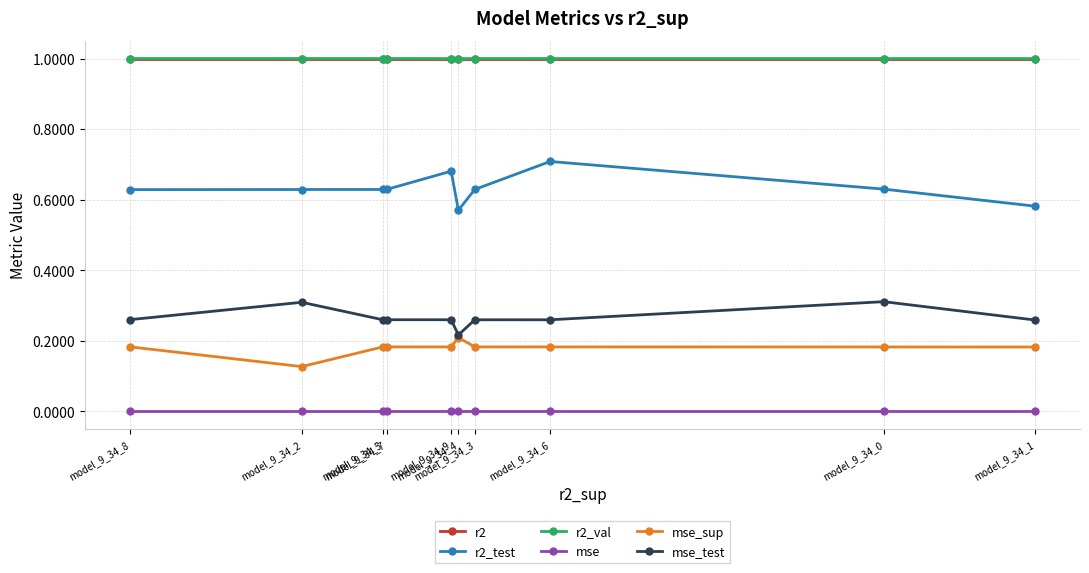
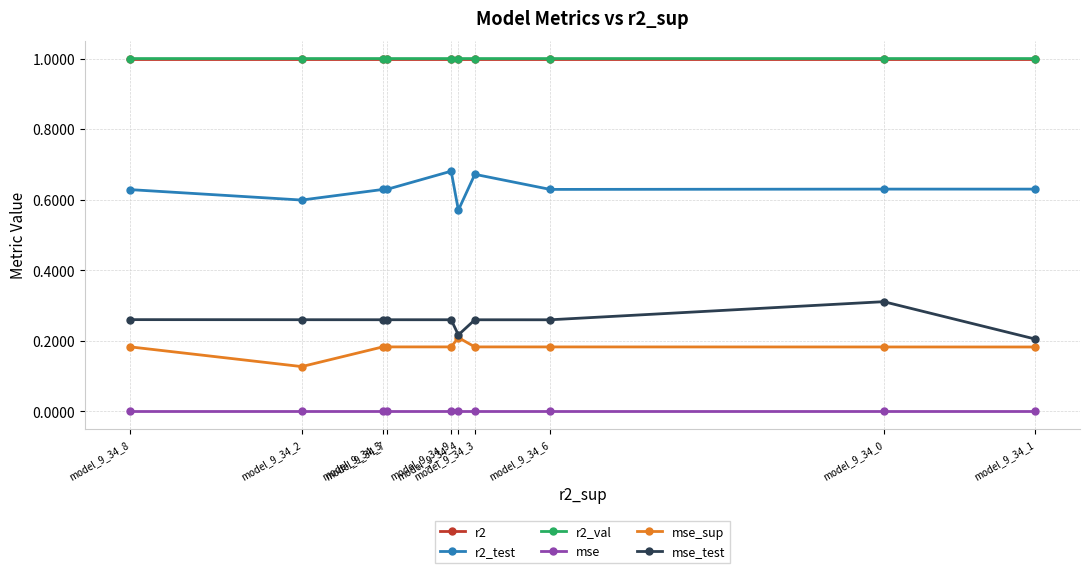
  {
    "r2_val": {
      "model_9_34_8": 1.00,
      "model_9_34_2": 1.00,
      "model_9_34_5": 1.00,
      "model_9_34_7": 1.00,
      "model_9_34_9": 1.00,
      "model_9_34_4": 1.00,
      "model_9_34_3": 1.00,
      "model_9_34_6": 1.00,
      "model_9_34_0": 1.00,
      "model_9_34_1": 1.00
    },
    "r2_test": {
      "model_9_34_8": 0.63,
-     "model_9_34_2": 0.63,
+     "model_9_34_2": 0.60,
      "model_9_34_5": 0.63,
      "model_9_34_7": 0.63,
      "model_9_34_9": 0.68,
      "model_9_34_4": 0.57,
-     "model_9_34_3": 0.63,
-     "model_9_34_6": 0.71,
+     "model_9_34_3": 0.67,
+     "model_9_34_6": 0.63,
      "model_9_34_0": 0.63,
-     "model_9_34_1": 0.58
+     "model_9_34_1": 0.63
    },
    "mse": {
      "model_9_34_8": 0.00,
      "model_9_34_2": 0.00,
      "model_9_34_5": 0.00,
      "model_9_34_7": 0.00,
      "model_9_34_9": 0.00,
      "model_9_34_4": 0.00,
      "model_9_34_3": 0.00,
      "model_9_34_6": 0.00,
      "model_9_34_0": 0.00,
      "model_9_34_1": 0.00
    },
    "mse_sup": {
      "model_9_34_8": 0.18,
      "model_9_34_2": 0.13,
      "model_9_34_5": 0.18,
      "model_9_34_7": 0.18,
      "model_9_34_9": 0.18,
      "model_9_34_4": 0.21,
      "model_9_34_3": 0.18,
      "model_9_34_6": 0.18,
      "model_9_34_0": 0.18,
      "model_9_34_1": 0.18
    },
    "mse_test": {
      "model_9_34_8": 0.26,
-     "model_9_34_2": 0.31,
+     "model_9_34_2": 0.26,
      "model_9_34_5": 0.26,
      "model_9_34_7": 0.26,
      "model_9_34_9": 0.26,
      "model_9_34_4": 0.22,
      "model_9_34_3": 0.26,
      "model_9_34_6": 0.26,
      "model_9_34_0": 0.31,
-     "model_9_34_1": 0.26
+     "model_9_34_1": 0.21
    }
  }
